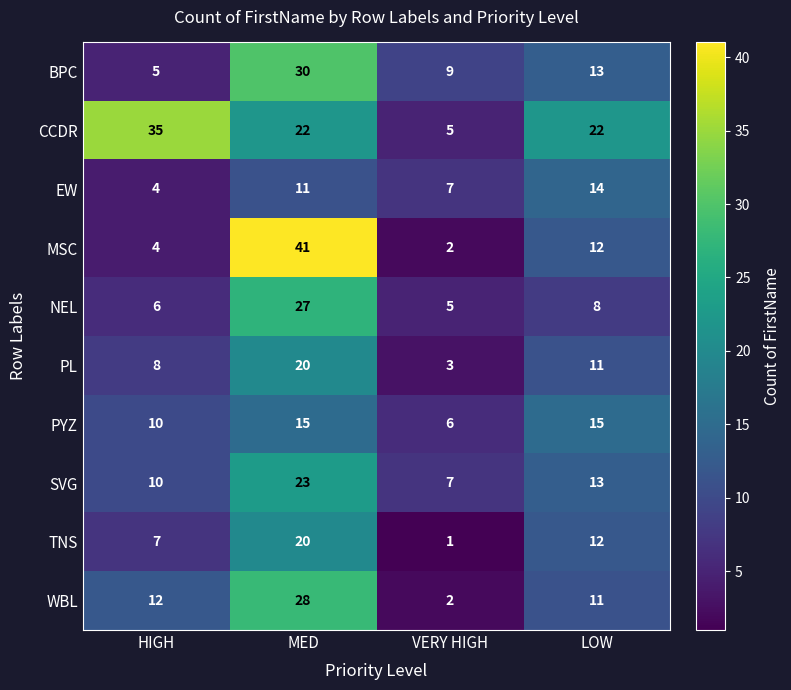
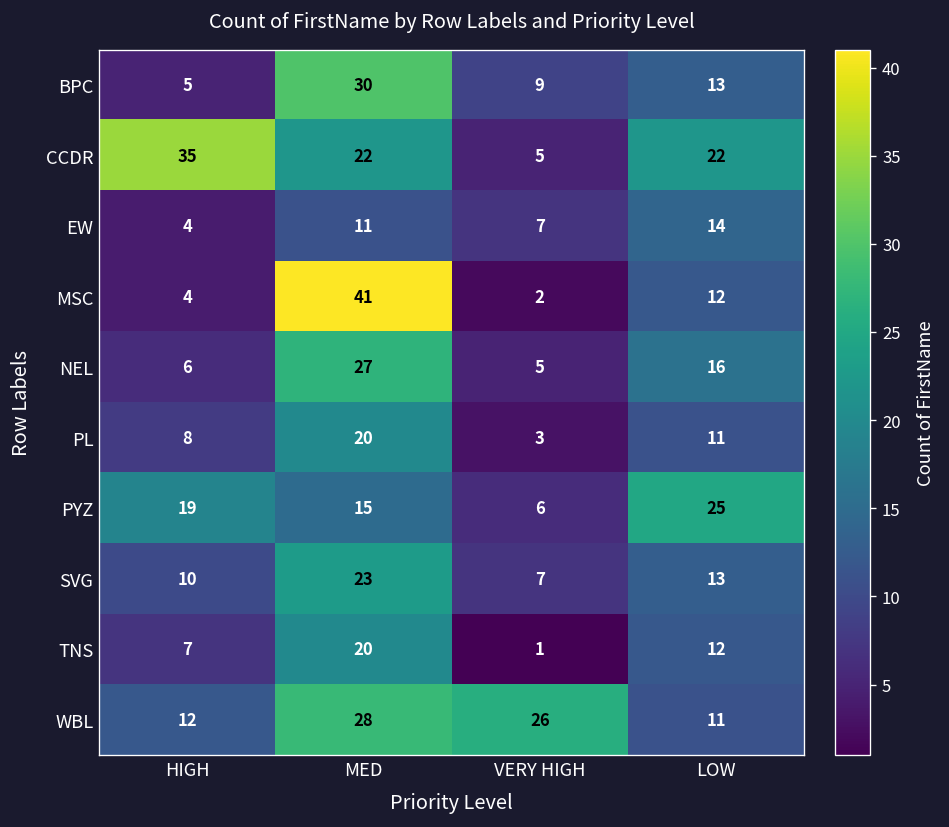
  {
    "BPC": {
      "HIGH": 5,
      "MED": 30,
      "VERY HIGH": 9,
      "LOW": 13
    },
    "CCDR": {
      "HIGH": 35,
      "MED": 22,
      "VERY HIGH": 5,
      "LOW": 22
    },
    "EW": {
      "HIGH": 4,
      "MED": 11,
      "VERY HIGH": 7,
      "LOW": 14
    },
    "MSC": {
      "HIGH": 4,
      "MED": 41,
      "VERY HIGH": 2,
      "LOW": 12
    },
    "NEL": {
      "HIGH": 6,
      "MED": 27,
      "VERY HIGH": 5,
-     "LOW": 8
+     "LOW": 16
    },
    "PL": {
      "HIGH": 8,
      "MED": 20,
      "VERY HIGH": 3,
      "LOW": 11
    },
    "PYZ": {
-     "HIGH": 10,
+     "HIGH": 19,
      "MED": 15,
      "VERY HIGH": 6,
-     "LOW": 15
+     "LOW": 25
    },
    "SVG": {
      "HIGH": 10,
      "MED": 23,
      "VERY HIGH": 7,
      "LOW": 13
    },
    "TNS": {
      "HIGH": 7,
      "MED": 20,
      "VERY HIGH": 1,
      "LOW": 12
    },
    "WBL": {
      "HIGH": 12,
      "MED": 28,
-     "VERY HIGH": 2,
+     "VERY HIGH": 26,
      "LOW": 11
    }
  }
